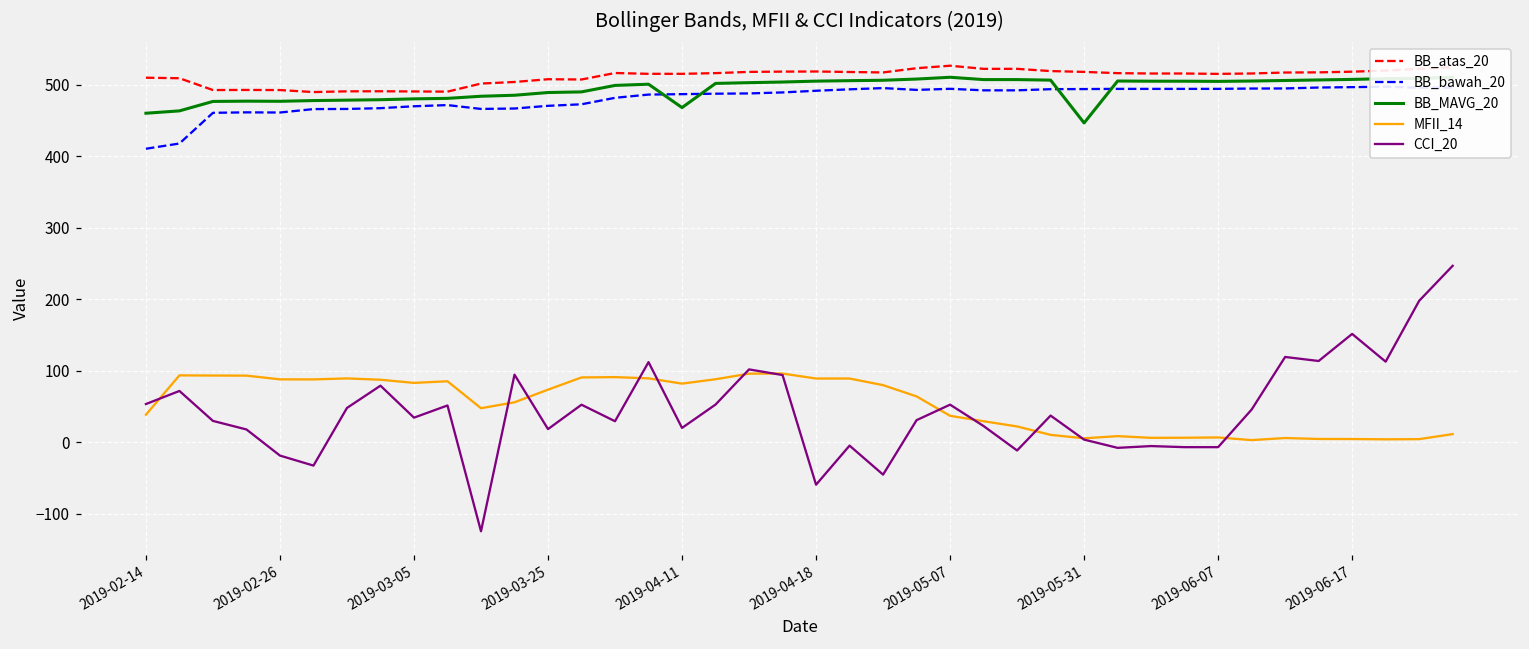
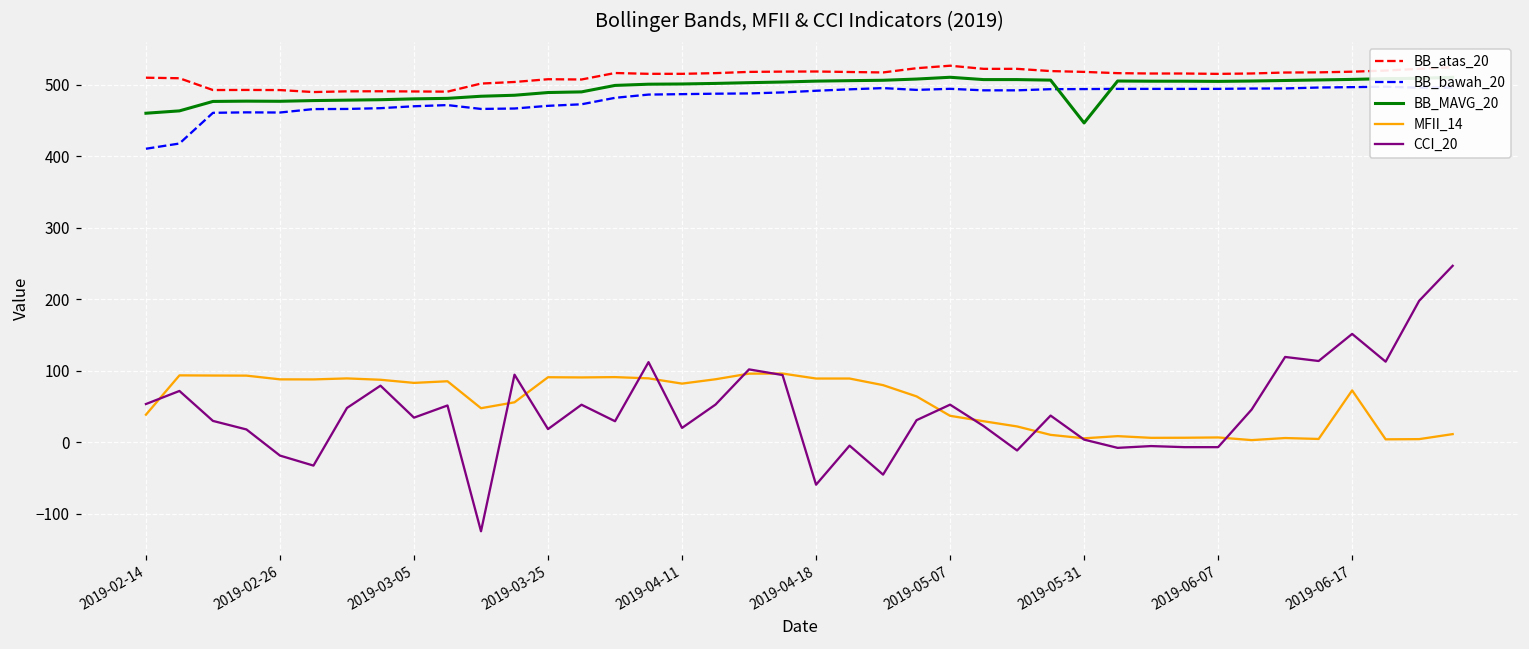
  {
    "BB_atas_20": {
      "2019-02-14": 510,
      "2019-02-26": 490,
      "2019-03-05": 490,
      "2019-03-25": 510,
      "2019-04-11": 520,
      "2019-04-18": 520,
      "2019-05-07": 530,
      "2019-05-31": 520,
      "2019-06-07": 510,
      "2019-06-17": 520
    },
    "BB_bawah_20": {
      "2019-02-14": 410,
      "2019-02-26": 460,
      "2019-03-05": 470,
      "2019-03-25": 470,
      "2019-04-11": 490,
      "2019-04-18": 490,
      "2019-05-07": 490,
      "2019-05-31": 490,
      "2019-06-07": 490,
      "2019-06-17": 500
    },
    "BB_MAVG_20": {
      "2019-02-14": 460,
      "2019-02-26": 480,
      "2019-03-05": 480,
      "2019-03-25": 490,
-     "2019-04-11": 470,
+     "2019-04-11": 500,
      "2019-04-18": 500,
      "2019-05-07": 510,
      "2019-05-31": 450,
      "2019-06-07": 500,
      "2019-06-17": 510
    },
    "MFII_14": {
      "2019-02-14": 40,
      "2019-02-26": 90,
      "2019-03-05": 80,
-     "2019-03-25": 70,
+     "2019-03-25": 90,
      "2019-04-11": 80,
      "2019-04-18": 90,
      "2019-05-07": 40,
      "2019-06-07": 10,
-     "2019-06-17": 0
+     "2019-06-17": 70
    },
    "CCI_20": {
      "2019-02-14": 50,
      "2019-02-26": -20,
      "2019-03-05": 30,
      "2019-03-25": 20,
      "2019-04-11": 20,
      "2019-04-18": -60,
      "2019-05-07": 50,
      "2019-06-07": -10,
      "2019-06-17": 150
    }
  }
